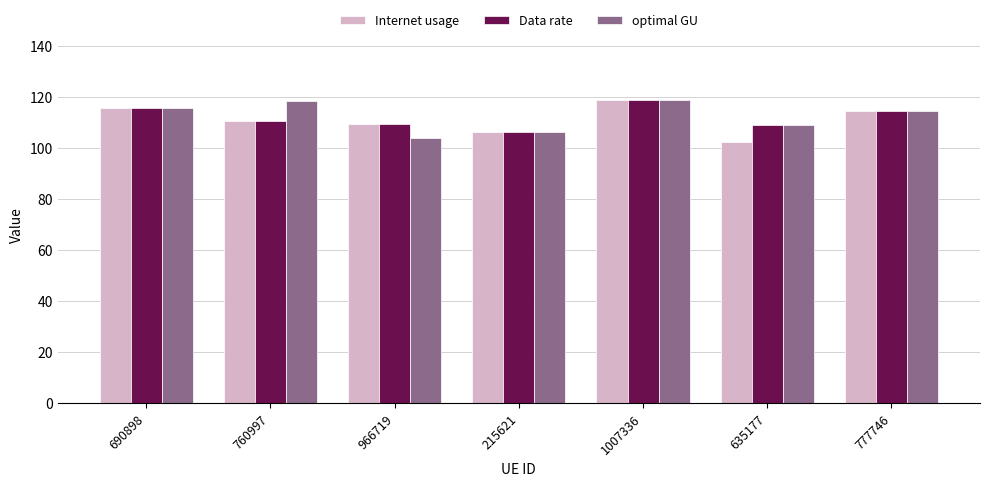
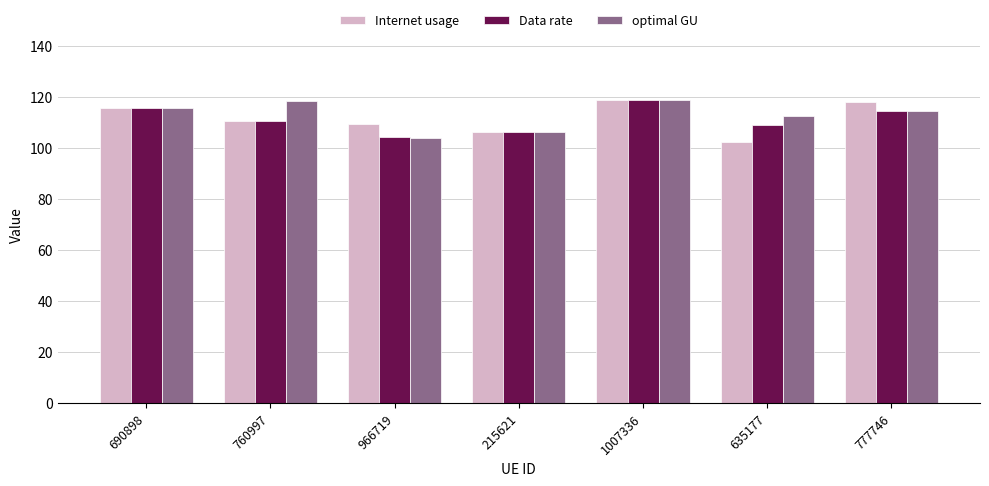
  {
    "Internet usage": {
      "690898": 116,
      "760997": 111,
      "966719": 110,
      "215621": 106,
      "1007336": 119,
      "635177": 102,
-     "777746": 114
+     "777746": 118
    },
    "Data rate": {
      "690898": 116,
      "760997": 111,
-     "966719": 110,
+     "966719": 104,
      "215621": 106,
      "1007336": 119,
      "635177": 109,
      "777746": 114
    },
    "optimal GU": {
      "690898": 116,
      "760997": 118,
      "966719": 104,
      "215621": 106,
      "1007336": 119,
-     "635177": 109,
+     "635177": 112,
      "777746": 114
    }
  }
